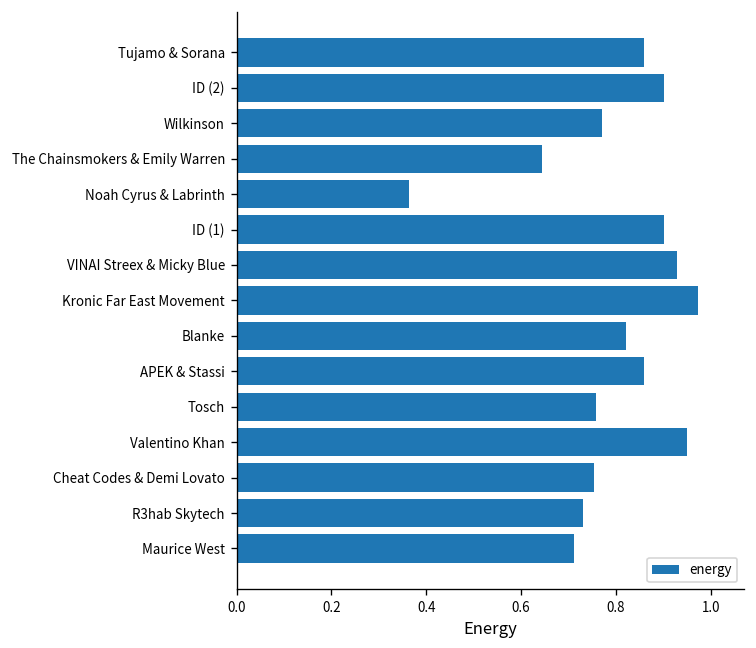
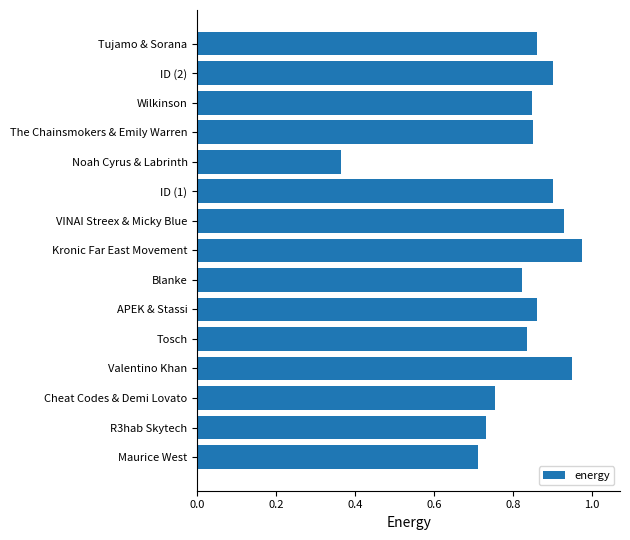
  {
    "Tujamo & Sorana": 0.86,
    "ID (2)": 0.90,
-   "Wilkinson": 0.77,
-   "The Chainsmokers & Emily Warren": 0.64,
+   "Wilkinson": 0.85,
+   "The Chainsmokers & Emily Warren": 0.85,
    "Noah Cyrus & Labrinth": 0.36,
    "ID (1)": 0.90,
    "VINAI Streex & Micky Blue": 0.93,
    "Kronic Far East Movement": 0.97,
    "Blanke": 0.82,
    "APEK & Stassi": 0.86,
-   "Tosch": 0.76,
+   "Tosch": 0.84,
    "Valentino Khan": 0.95,
    "Cheat Codes & Demi Lovato": 0.75,
    "R3hab Skytech": 0.73,
    "Maurice West": 0.71
  }
